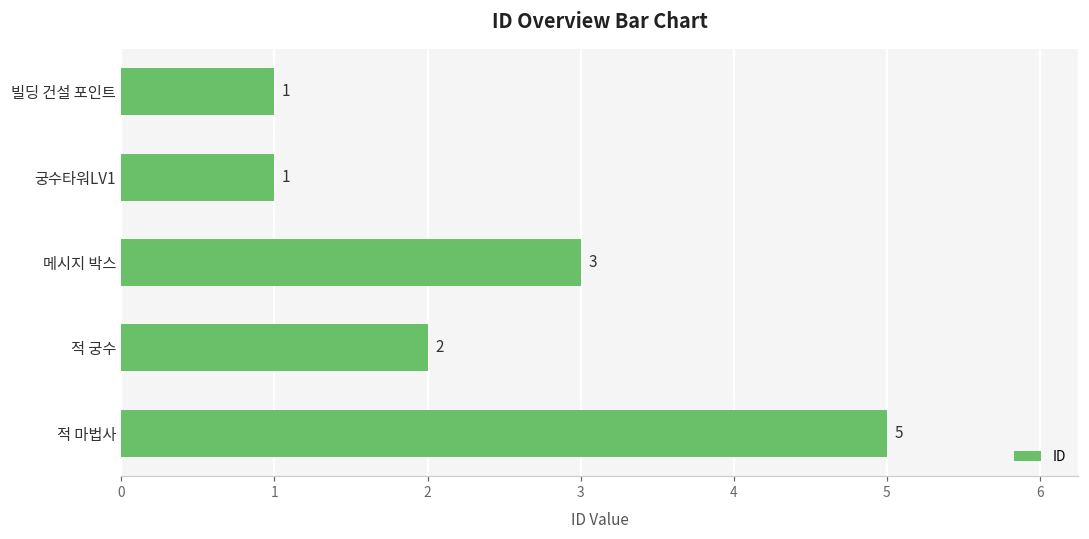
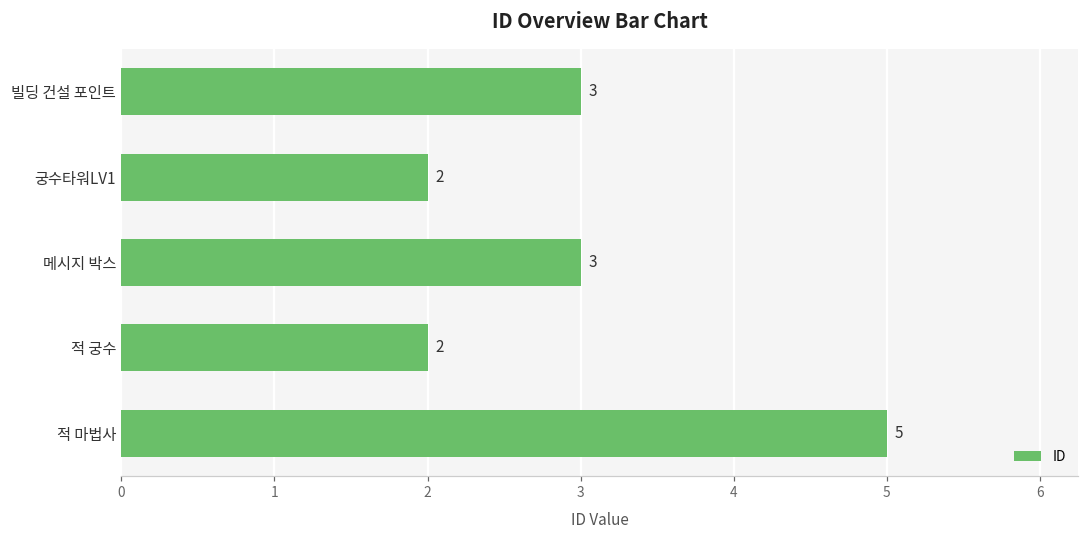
  {
-   "빌딩 건설 포인트": 1,
-   "궁수타워LV1": 1,
+   "빌딩 건설 포인트": 3,
+   "궁수타워LV1": 2,
    "메시지 박스": 3,
    "적 궁수": 2,
    "적 마법사": 5
  }
